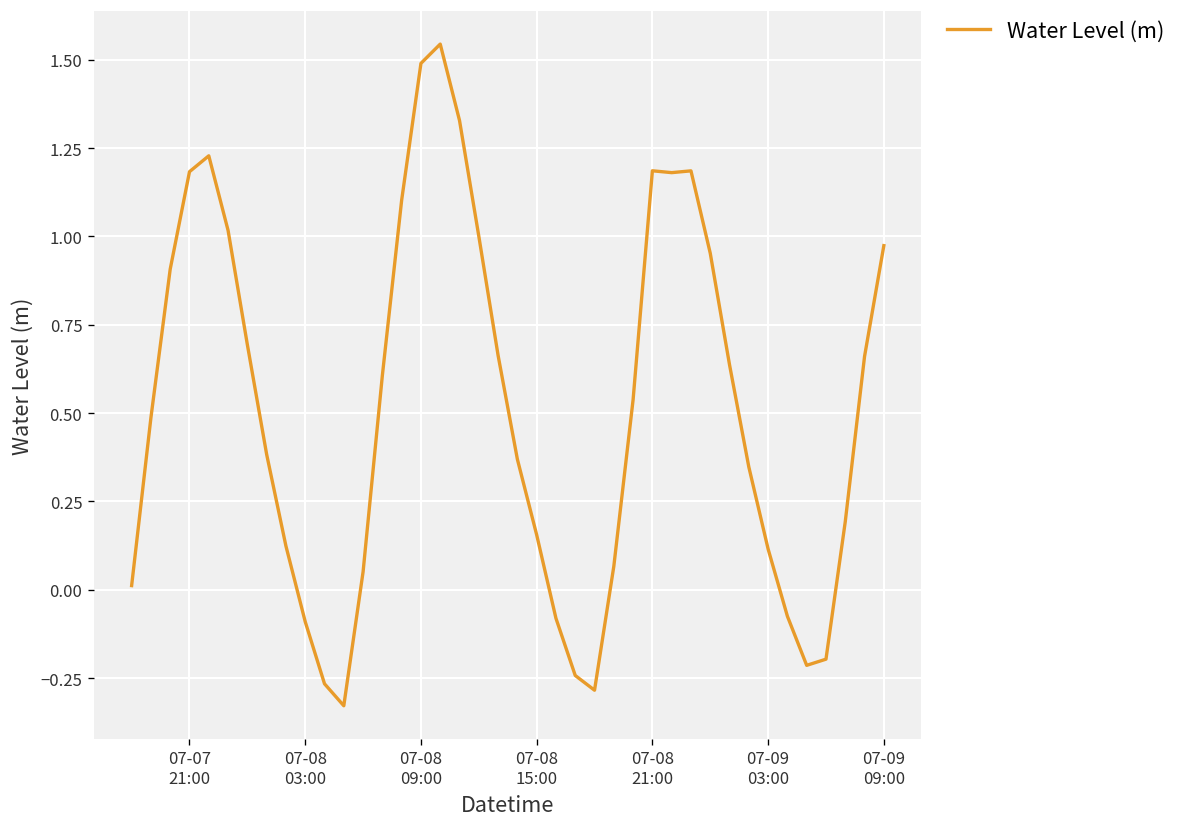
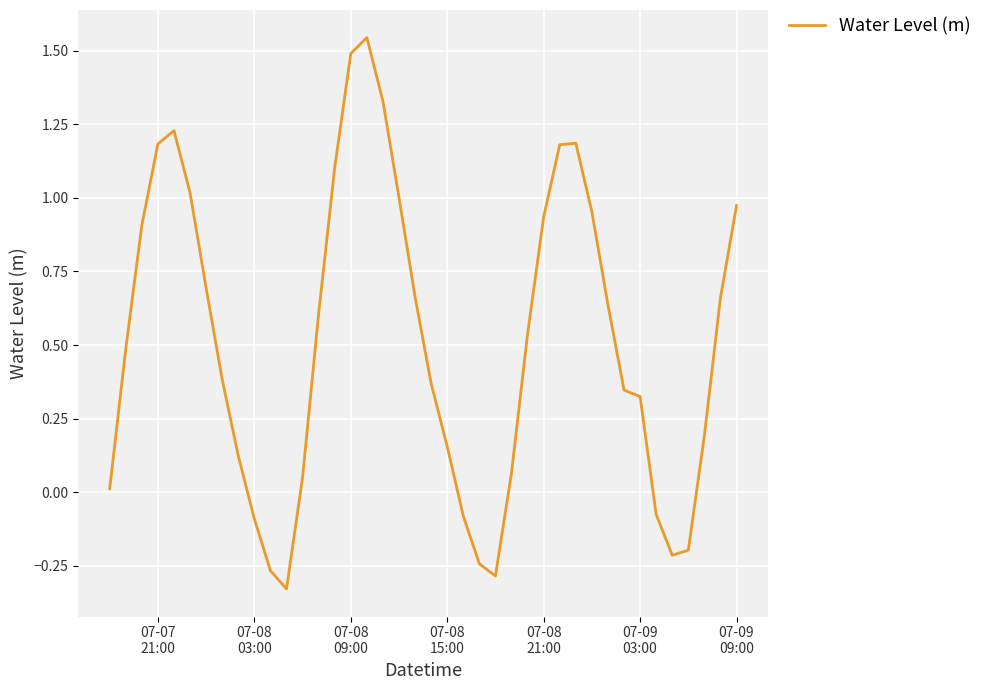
  {
    "07-07 21:00": 1.18,
    "07-08 03:00": -0.09,
    "07-08 09:00": 1.49,
    "07-08 15:00": 0.16,
-   "07-08 21:00": 1.19,
-   "07-09 03:00": 0.12,
+   "07-08 21:00": 0.94,
+   "07-09 03:00": 0.33,
    "07-09 09:00": 0.97
  }
